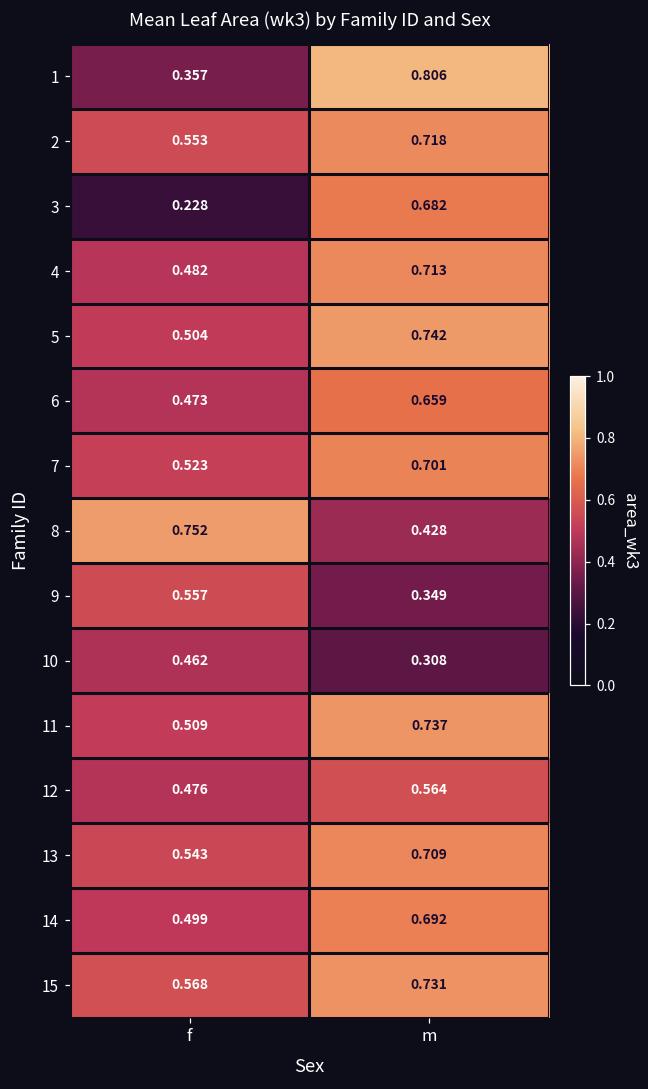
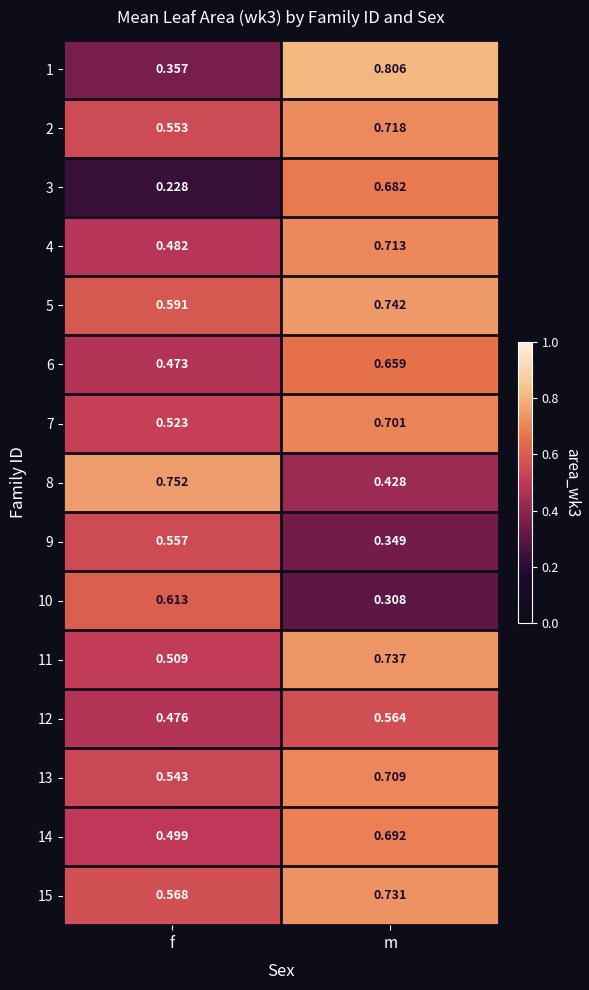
  {
    "1": {
      "f": 0.357,
      "m": 0.806
    },
    "2": {
      "f": 0.553,
      "m": 0.718
    },
    "3": {
      "f": 0.228,
      "m": 0.682
    },
    "4": {
      "f": 0.482,
      "m": 0.713
    },
    "5": {
-     "f": 0.504,
+     "f": 0.591,
      "m": 0.742
    },
    "6": {
      "f": 0.473,
      "m": 0.659
    },
    "7": {
      "f": 0.523,
      "m": 0.701
    },
    "8": {
      "f": 0.752,
      "m": 0.428
    },
    "9": {
      "f": 0.557,
      "m": 0.349
    },
    "10": {
-     "f": 0.462,
+     "f": 0.613,
      "m": 0.308
    },
    "11": {
      "f": 0.509,
      "m": 0.737
    },
    "12": {
      "f": 0.476,
      "m": 0.564
    },
    "13": {
      "f": 0.543,
      "m": 0.709
    },
    "14": {
      "f": 0.499,
      "m": 0.692
    },
    "15": {
      "f": 0.568,
      "m": 0.731
    }
  }
